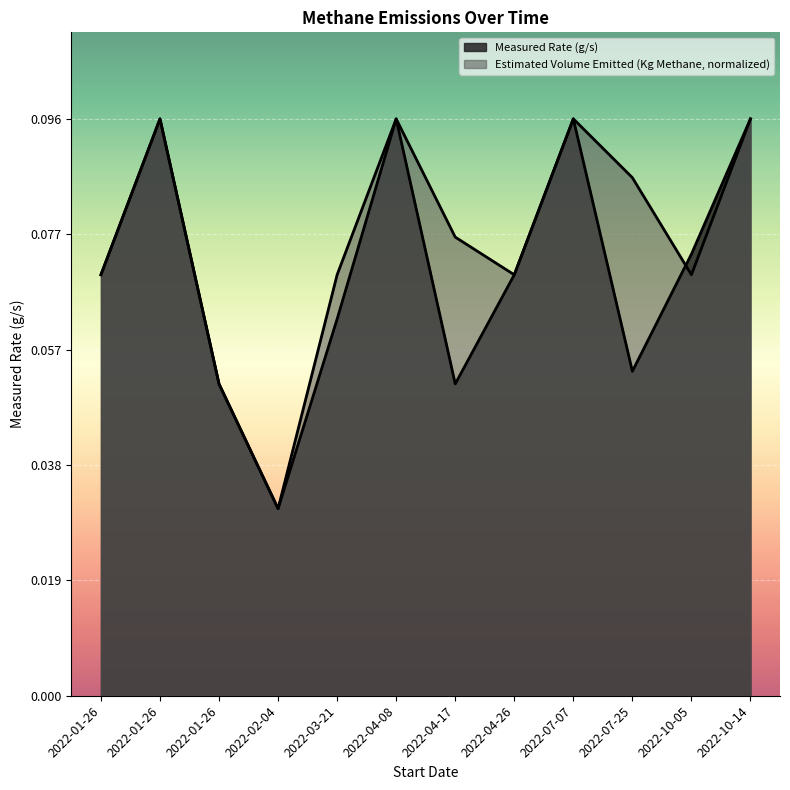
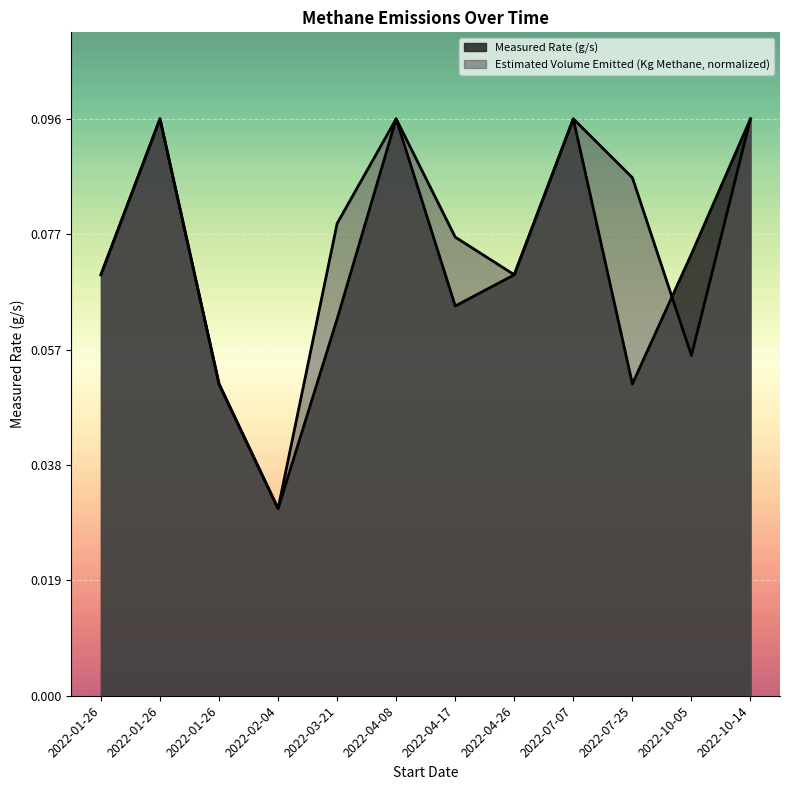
  {
    "Measured Rate (g/s)": {
      "2022-03-21": 0.062,
-     "2022-04-17": 0.052,
-     "2022-07-25": 0.054,
+     "2022-04-17": 0.065,
+     "2022-07-25": 0.052,
      "2022-10-05": 0.073
    },
    "Estimated Volume Emitted (Kg Methane, normalized)": {
-     "2022-03-21": 0.070,
+     "2022-03-21": 0.078,
      "2022-04-17": 0.076,
      "2022-07-25": 0.086,
-     "2022-10-05": 0.070
+     "2022-10-05": 0.056
    }
  }
